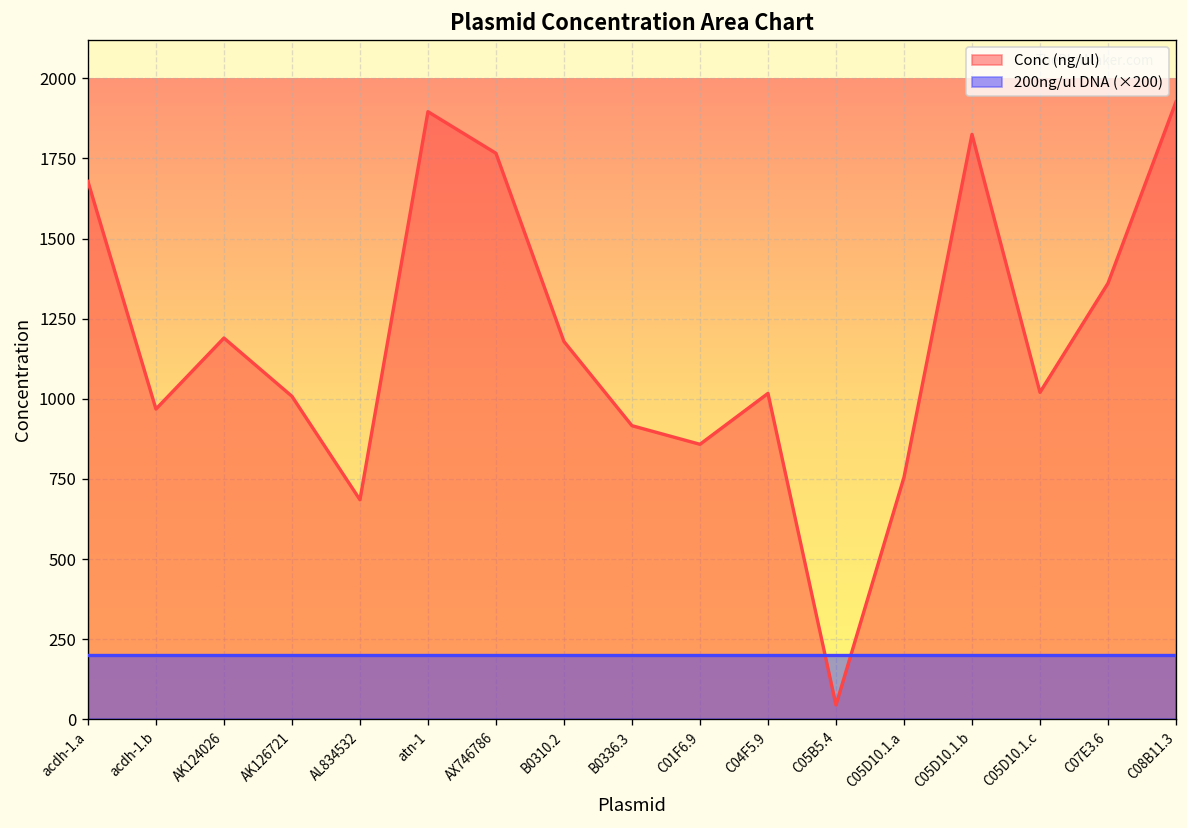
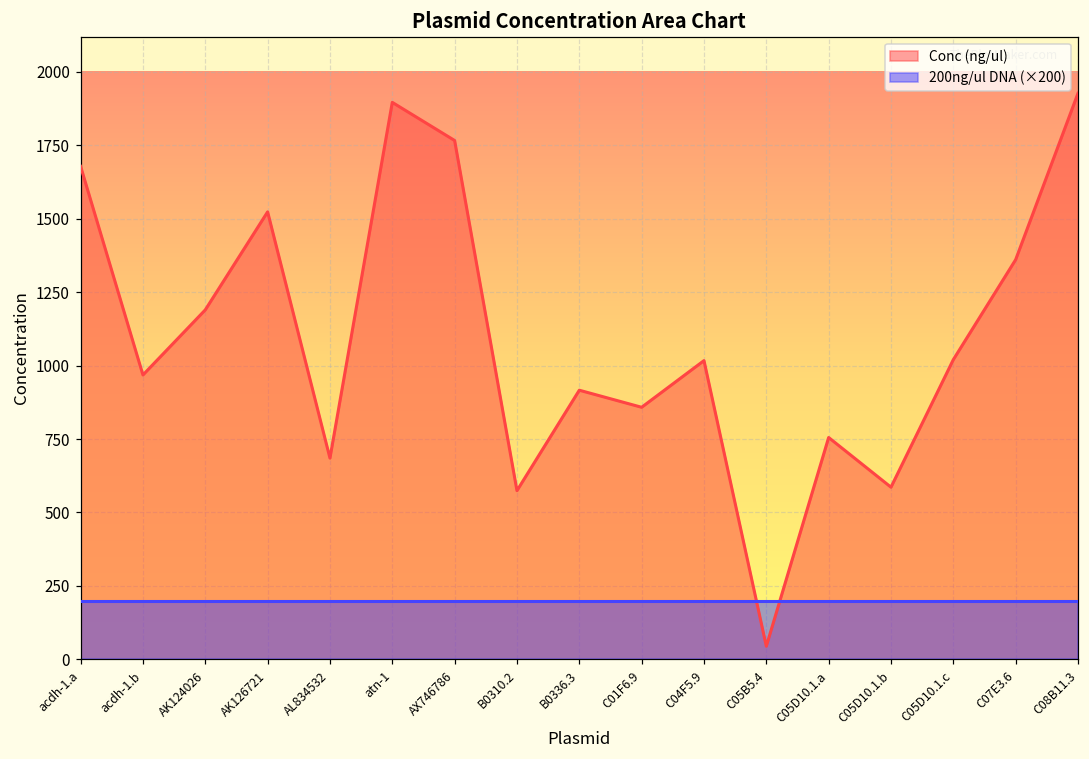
  {
    "Conc (ng/ul)": {
      "acdh-1.a": 1680,
      "acdh-1.b": 970,
      "AK124026": 1190,
-     "AK126721": 1010,
+     "AK126721": 1520,
      "AL834532": 680,
      "atn-1": 1900,
      "AX746786": 1770,
-     "B0310.2": 1180,
+     "B0310.2": 570,
      "B0336.3": 920,
      "C01F6.9": 860,
      "C04F5.9": 1020,
      "C05B5.4": 40,
      "C05D10.1.a": 760,
-     "C05D10.1.b": 1830,
+     "C05D10.1.b": 590,
      "C05D10.1.c": 1020,
      "C07E3.6": 1360,
      "C08B11.3": 1930
    },
    "200ng/ul DNA (×200)": {
      "acdh-1.a": 200,
      "acdh-1.b": 200,
      "AK124026": 200,
      "AK126721": 200,
      "AL834532": 200,
      "atn-1": 200,
      "AX746786": 200,
      "B0310.2": 200,
      "B0336.3": 200,
      "C01F6.9": 200,
      "C04F5.9": 200,
      "C05B5.4": 200,
      "C05D10.1.a": 200,
      "C05D10.1.b": 200,
      "C05D10.1.c": 200,
      "C07E3.6": 200,
      "C08B11.3": 200
    }
  }
